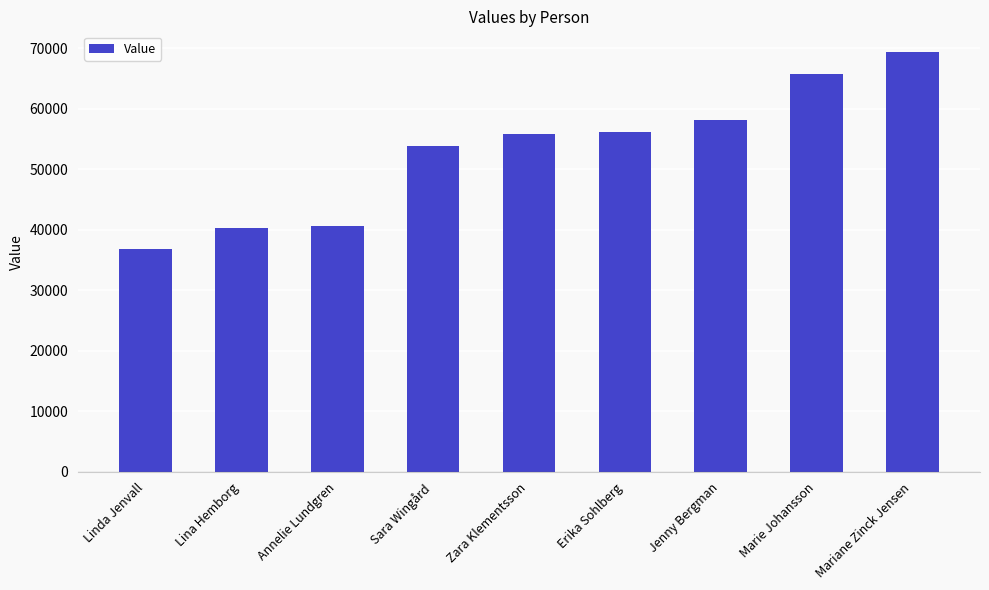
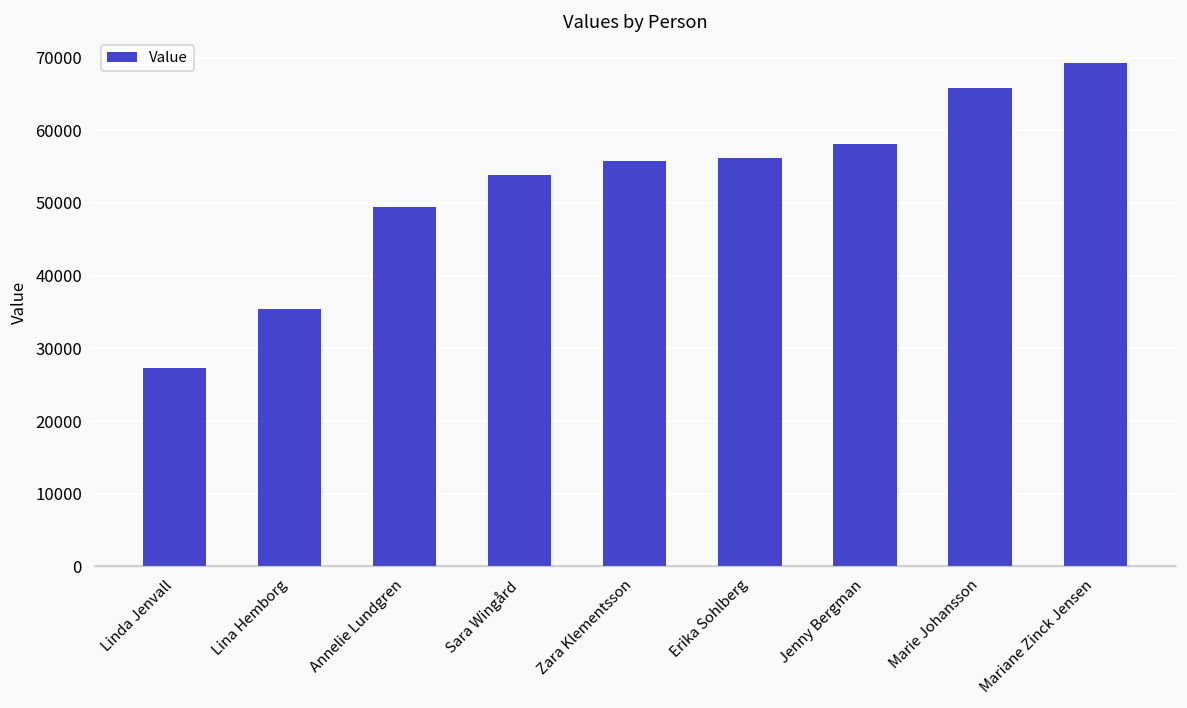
  {
-   "Linda Jenvall": 37000,
-   "Lina Hemborg": 40000,
-   "Annelie Lundgren": 41000,
+   "Linda Jenvall": 27000,
+   "Lina Hemborg": 35000,
+   "Annelie Lundgren": 49000,
    "Sara Wingård": 54000,
    "Zara Klementsson": 56000,
    "Erika Sohlberg": 56000,
    "Jenny Bergman": 58000,
    "Marie Johansson": 66000,
    "Mariane Zinck Jensen": 69000
  }
